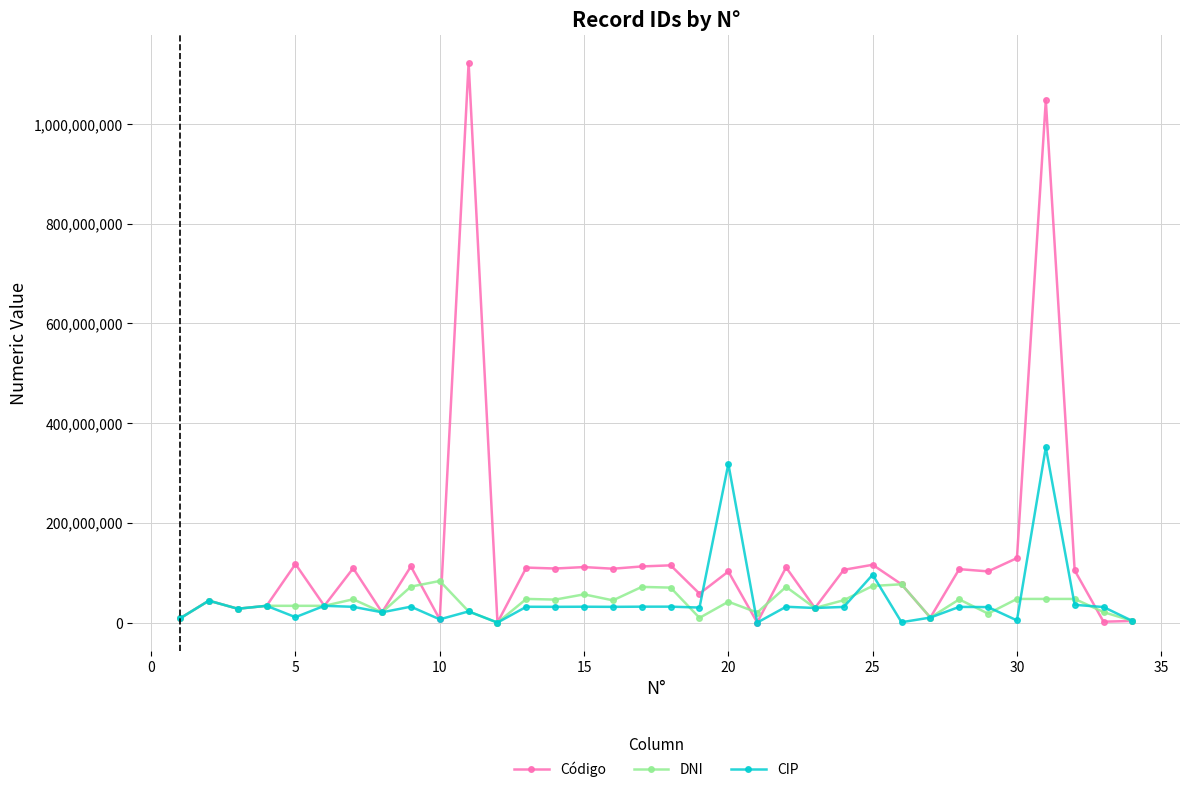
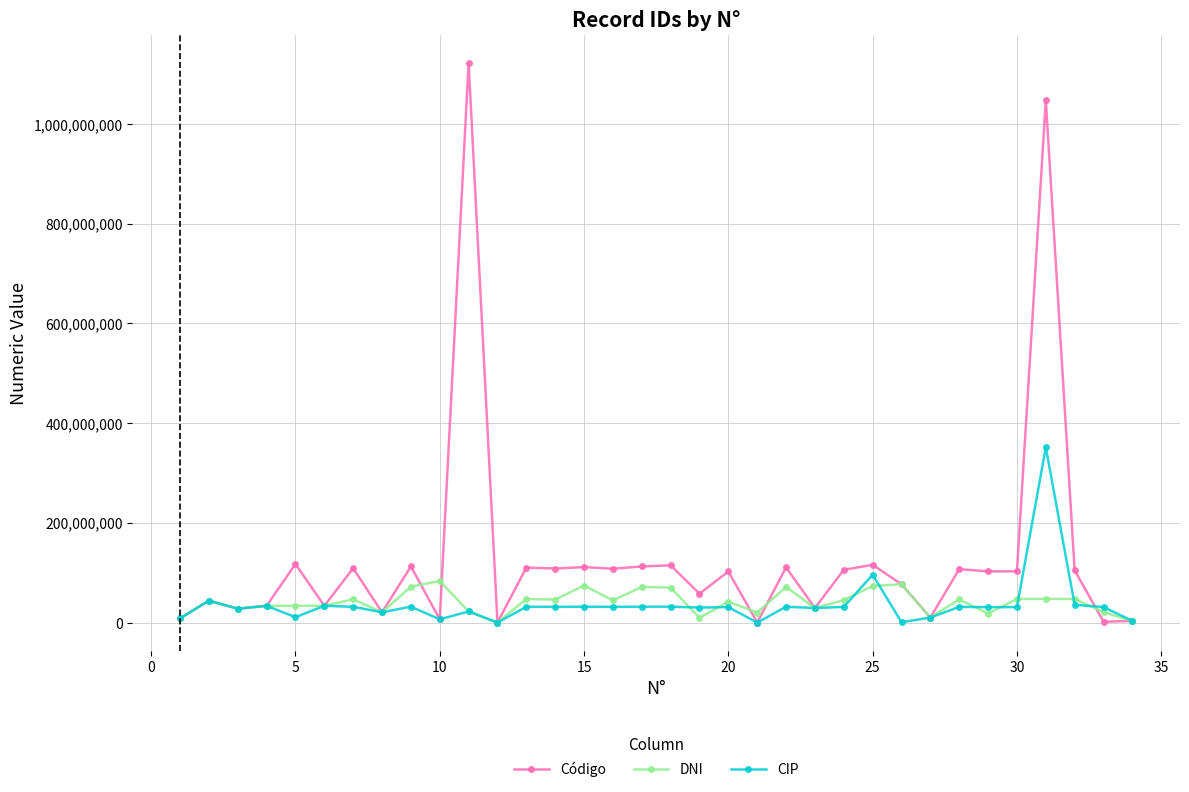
  {
    "Código": {
      "5": "120,000,000",
      "15": "110,000,000",
      "20": "100,000,000",
      "25": "120,000,000",
-     "30": "130,000,000"
+     "30": "100,000,000"
    },
    "DNI": {
      "5": "30,000,000",
      "10": "80,000,000",
-     "15": "60,000,000",
+     "15": "70,000,000",
      "20": "40,000,000",
      "25": "70,000,000",
      "30": "50,000,000"
    },
    "CIP": {
      "5": "10,000,000",
      "15": "30,000,000",
-     "20": "320,000,000",
+     "20": "30,000,000",
      "25": "100,000,000",
-     "30": "0"
+     "30": "30,000,000"
    }
  }
